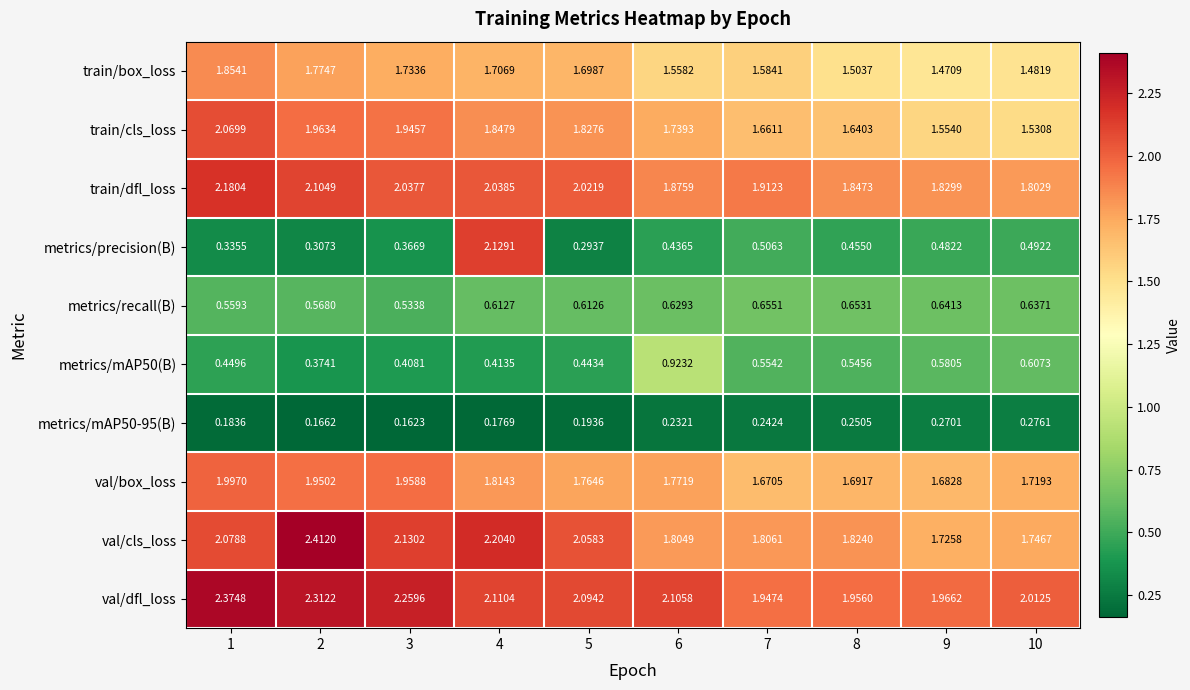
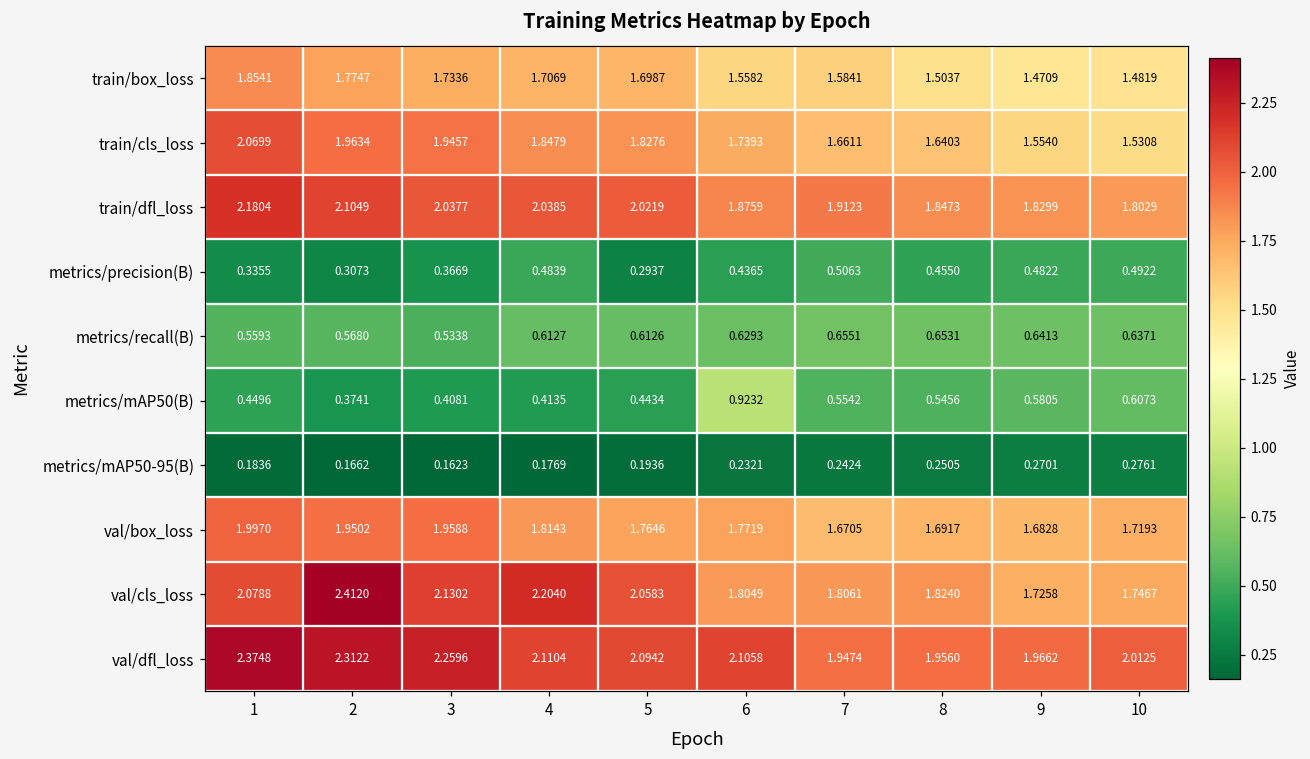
  {
    "train/box_loss": {
      "1": 1.8541,
      "2": 1.7747,
      "3": 1.7336,
      "4": 1.7069,
      "5": 1.6987,
      "6": 1.5582,
      "7": 1.5841,
      "8": 1.5037,
      "9": 1.4709,
      "10": 1.4819
    },
    "train/cls_loss": {
      "1": 2.0699,
      "2": 1.9634,
      "3": 1.9457,
      "4": 1.8479,
      "5": 1.8276,
      "6": 1.7393,
      "7": 1.6611,
      "8": 1.6403,
      "9": 1.5540,
      "10": 1.5308
    },
    "train/dfl_loss": {
      "1": 2.1804,
      "2": 2.1049,
      "3": 2.0377,
      "4": 2.0385,
      "5": 2.0219,
      "6": 1.8759,
      "7": 1.9123,
      "8": 1.8473,
      "9": 1.8299,
      "10": 1.8029
    },
    "metrics/precision(B)": {
      "1": 0.3355,
      "2": 0.3073,
      "3": 0.3669,
-     "4": 2.1291,
+     "4": 0.4839,
      "5": 0.2937,
      "6": 0.4365,
      "7": 0.5063,
      "8": 0.4550,
      "9": 0.4822,
      "10": 0.4922
    },
    "metrics/recall(B)": {
      "1": 0.5593,
      "2": 0.5680,
      "3": 0.5338,
      "4": 0.6127,
      "5": 0.6126,
      "6": 0.6293,
      "7": 0.6551,
      "8": 0.6531,
      "9": 0.6413,
      "10": 0.6371
    },
    "metrics/mAP50(B)": {
      "1": 0.4496,
      "2": 0.3741,
      "3": 0.4081,
      "4": 0.4135,
      "5": 0.4434,
      "6": 0.9232,
      "7": 0.5542,
      "8": 0.5456,
      "9": 0.5805,
      "10": 0.6073
    },
    "metrics/mAP50-95(B)": {
      "1": 0.1836,
      "2": 0.1662,
      "3": 0.1623,
      "4": 0.1769,
      "5": 0.1936,
      "6": 0.2321,
      "7": 0.2424,
      "8": 0.2505,
      "9": 0.2701,
      "10": 0.2761
    },
    "val/box_loss": {
      "1": 1.9970,
      "2": 1.9502,
      "3": 1.9588,
      "4": 1.8143,
      "5": 1.7646,
      "6": 1.7719,
      "7": 1.6705,
      "8": 1.6917,
      "9": 1.6828,
      "10": 1.7193
    },
    "val/cls_loss": {
      "1": 2.0788,
      "2": 2.4120,
      "3": 2.1302,
      "4": 2.2040,
      "5": 2.0583,
      "6": 1.8049,
      "7": 1.8061,
      "8": 1.8240,
      "9": 1.7258,
      "10": 1.7467
    },
    "val/dfl_loss": {
      "1": 2.3748,
      "2": 2.3122,
      "3": 2.2596,
      "4": 2.1104,
      "5": 2.0942,
      "6": 2.1058,
      "7": 1.9474,
      "8": 1.9560,
      "9": 1.9662,
      "10": 2.0125
    }
  }
